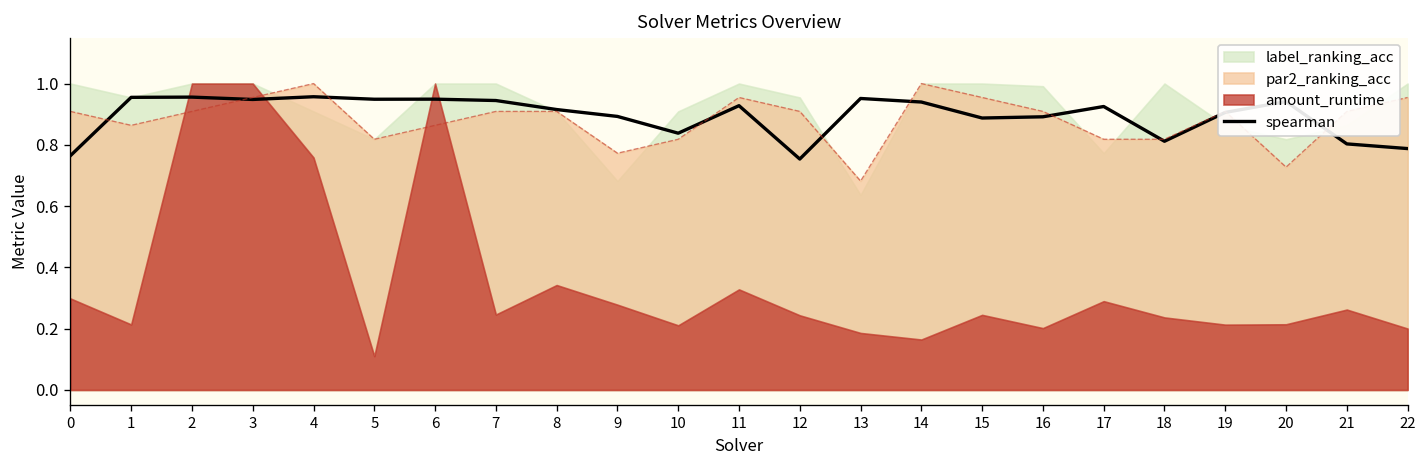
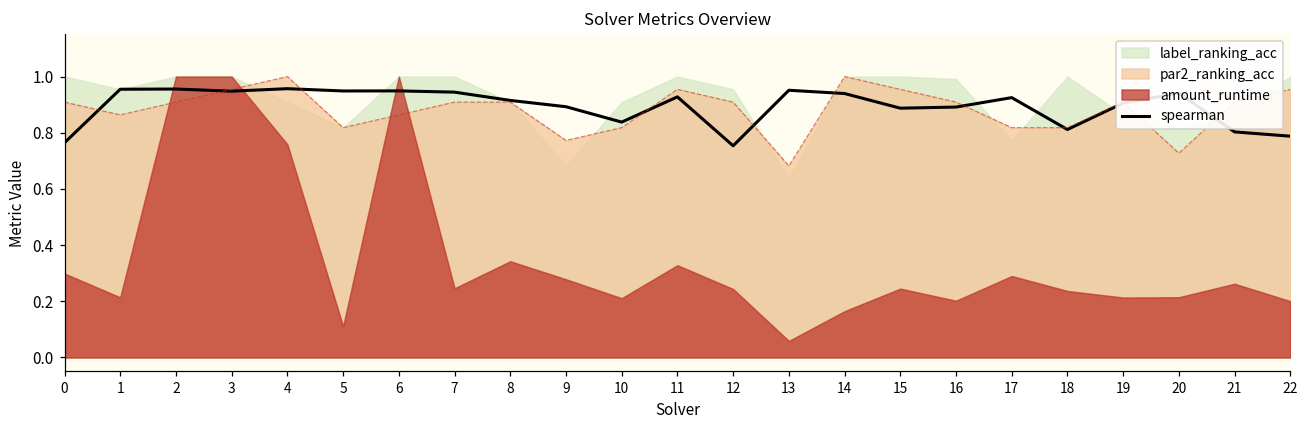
  {
    "spearman": {
      "0": 0.76,
      "2": 0.96,
      "4": 0.96,
      "5": 0.95,
      "6": 0.95,
      "7": 0.94,
      "9": 0.89,
      "10": 0.84,
      "11": 0.93,
      "12": 0.75,
      "13": 0.95,
      "14": 0.94,
      "15": 0.89,
      "16": 0.89,
      "17": 0.93,
      "21": 0.80,
      "22": 0.79
    },
    "label_ranking_acc": {
      "0": 1.00,
      "4": 0.91,
      "7": 1.00,
      "9": 0.68,
      "10": 0.91,
      "11": 1.00,
      "12": 0.95,
      "13": 0.64,
      "15": 1.00,
      "16": 0.99,
      "17": 0.77,
      "18": 1.00,
      "22": 1.00
    },
    "par2_ranking_acc": {
      "0": 0.91,
      "1": 0.86,
      "2": 0.91,
      "4": 1.00,
      "6": 0.86,
      "7": 0.91,
      "9": 0.77,
      "10": 0.82,
      "11": 0.95,
      "12": 0.91,
      "13": 0.68,
      "15": 0.95,
      "16": 0.91,
      "17": 0.82,
      "20": 0.73,
      "22": 0.95
    },
    "amount_runtime": {
      "0": 0.30,
      "1": 0.21,
      "4": 0.76,
      "5": 0.11,
      "7": 0.25,
      "8": 0.34,
      "9": 0.28,
      "10": 0.21,
      "11": 0.33,
      "12": 0.24,
-     "13": 0.19,
+     "13": 0.06,
      "14": 0.16,
      "15": 0.25,
      "16": 0.20,
      "17": 0.29,
      "18": 0.24,
      "19": 0.21,
      "20": 0.21,
      "21": 0.26,
      "22": 0.20
    }
  }
